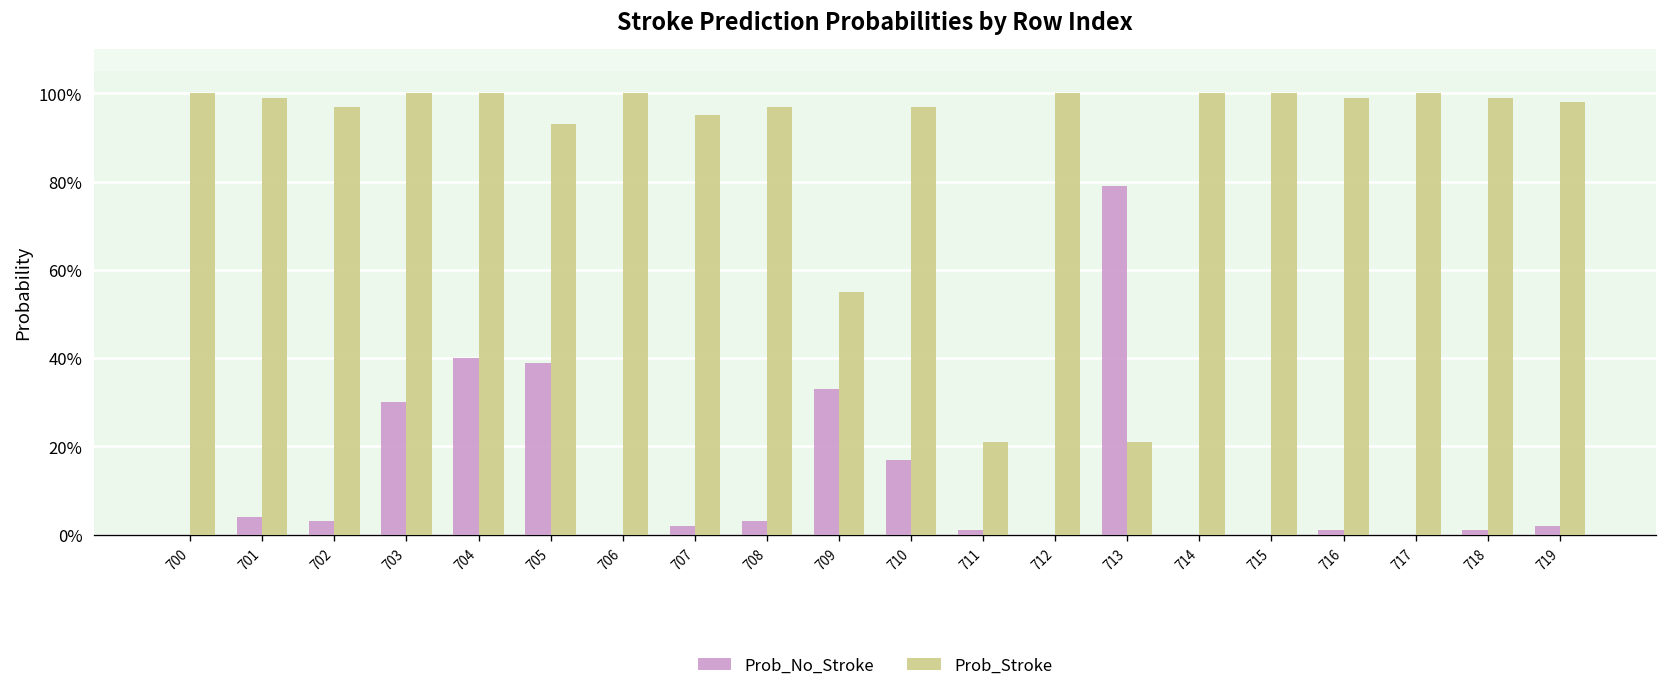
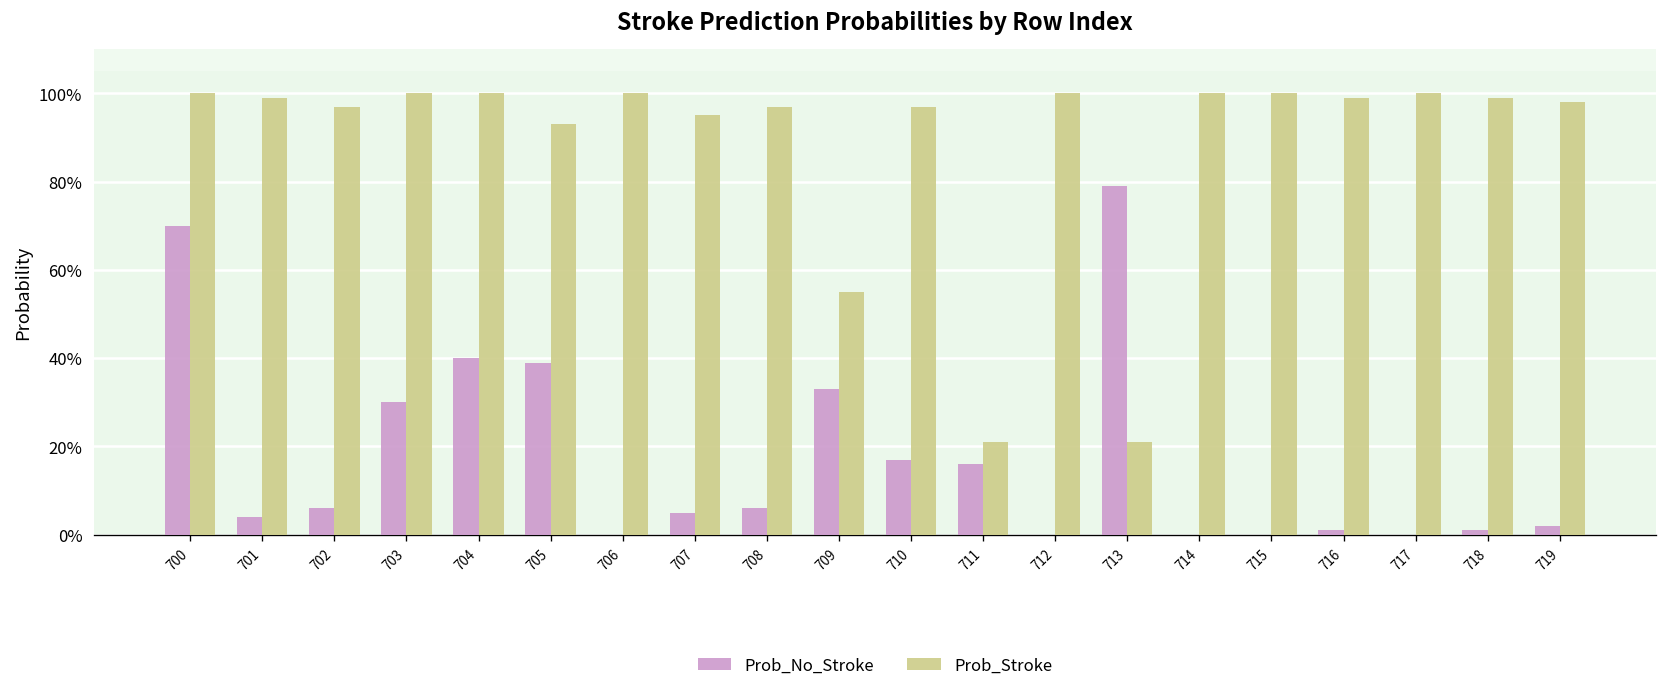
  {
    "Prob_No_Stroke": {
-     "700": "0%",
+     "700": "70%",
      "701": "4%",
-     "702": "3%",
+     "702": "6%",
      "703": "30%",
      "704": "40%",
      "705": "39%",
      "706": "0%",
-     "707": "2%",
-     "708": "3%",
+     "707": "5%",
+     "708": "6%",
      "709": "33%",
      "710": "17%",
-     "711": "1%",
+     "711": "16%",
      "712": "0%",
      "713": "79%",
      "714": "0%",
      "715": "0%",
      "716": "1%",
      "717": "0%",
      "718": "1%",
      "719": "2%"
    },
    "Prob_Stroke": {
      "700": "100%",
      "701": "99%",
      "702": "97%",
      "703": "100%",
      "704": "100%",
      "705": "93%",
      "706": "100%",
      "707": "95%",
      "708": "97%",
      "709": "55%",
      "710": "97%",
      "711": "21%",
      "712": "100%",
      "713": "21%",
      "714": "100%",
      "715": "100%",
      "716": "99%",
      "717": "100%",
      "718": "99%",
      "719": "98%"
    }
  }
